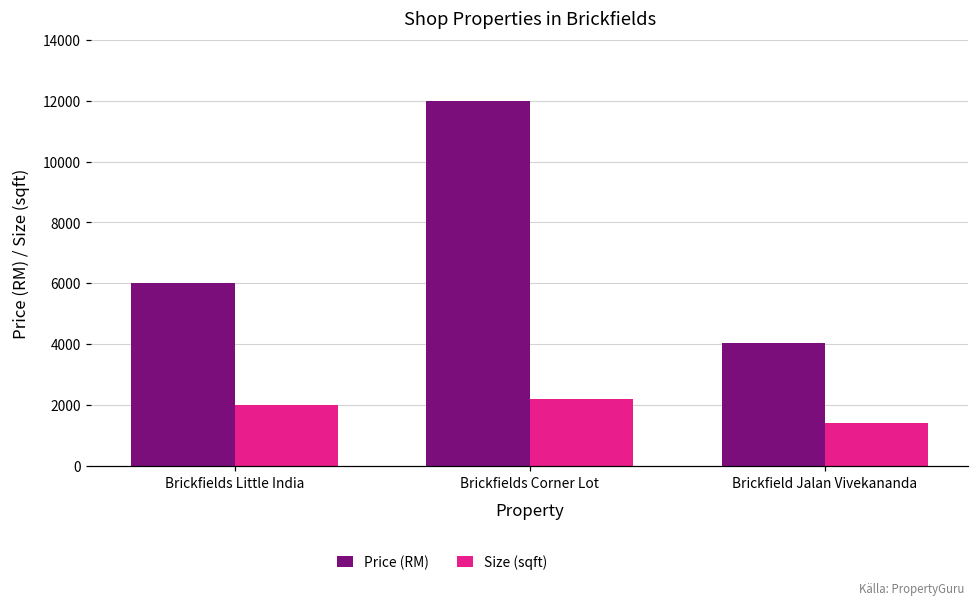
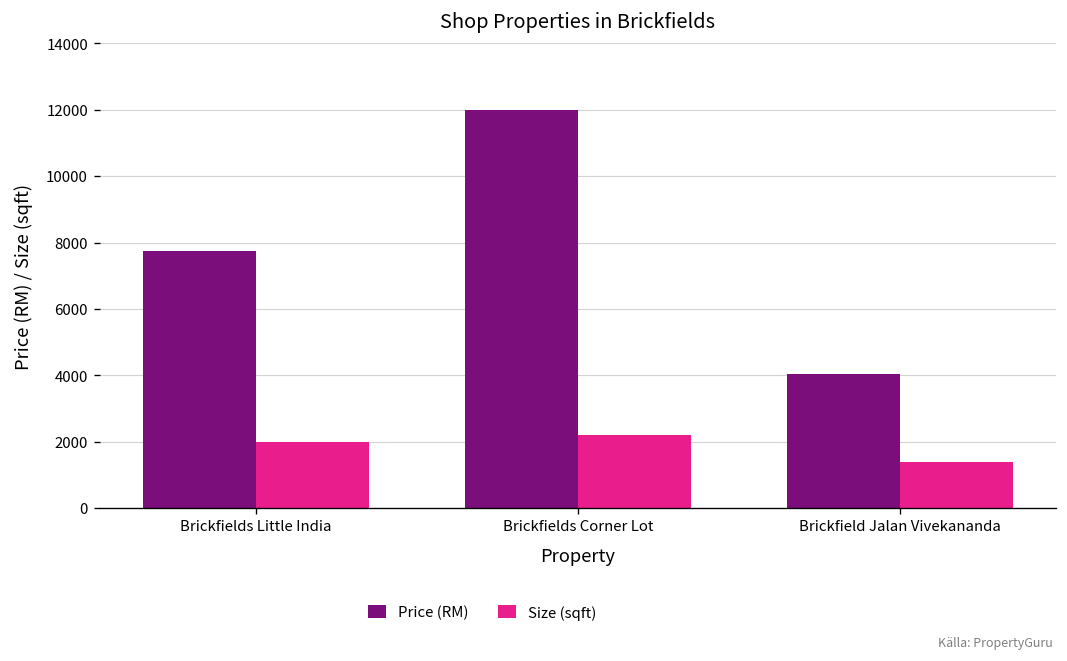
  {
    "Price (RM)": {
-     "Brickfields Little India": 6000,
+     "Brickfields Little India": 7700,
      "Brickfields Corner Lot": 12000,
      "Brickfield Jalan Vivekananda": 4000
    },
    "Size (sqft)": {
      "Brickfields Little India": 2000,
      "Brickfields Corner Lot": 2200,
      "Brickfield Jalan Vivekananda": 1400
    }
  }
